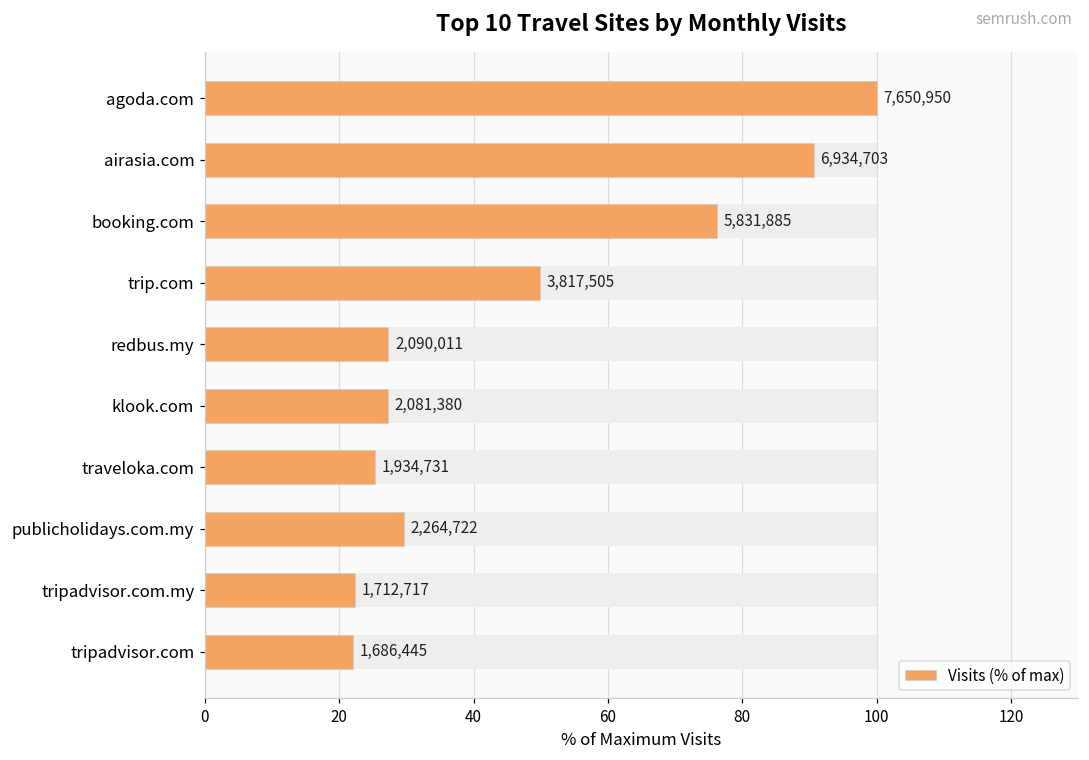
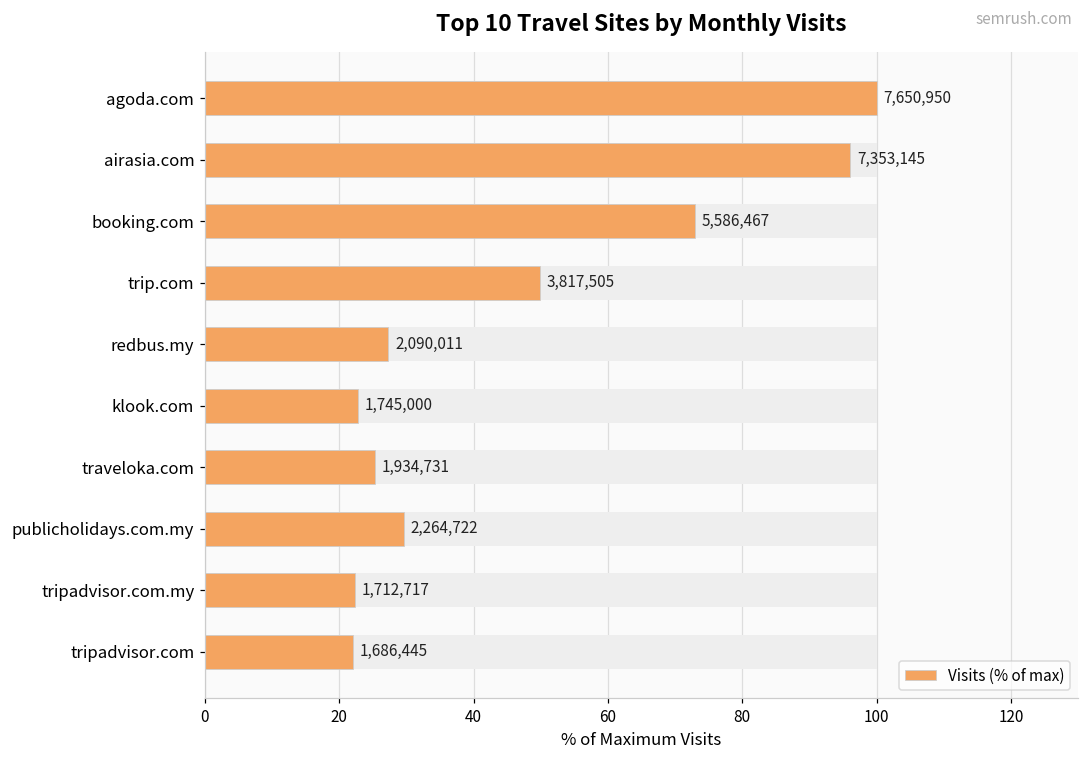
  {
    "Visits (% of max)": {
-     "airasia.com": "6,934,703",
-     "booking.com": "5,831,885",
-     "klook.com": "2,081,380"
+     "airasia.com": "7,353,145",
+     "booking.com": "5,586,467",
+     "klook.com": "1,745,000"
    }
  }
